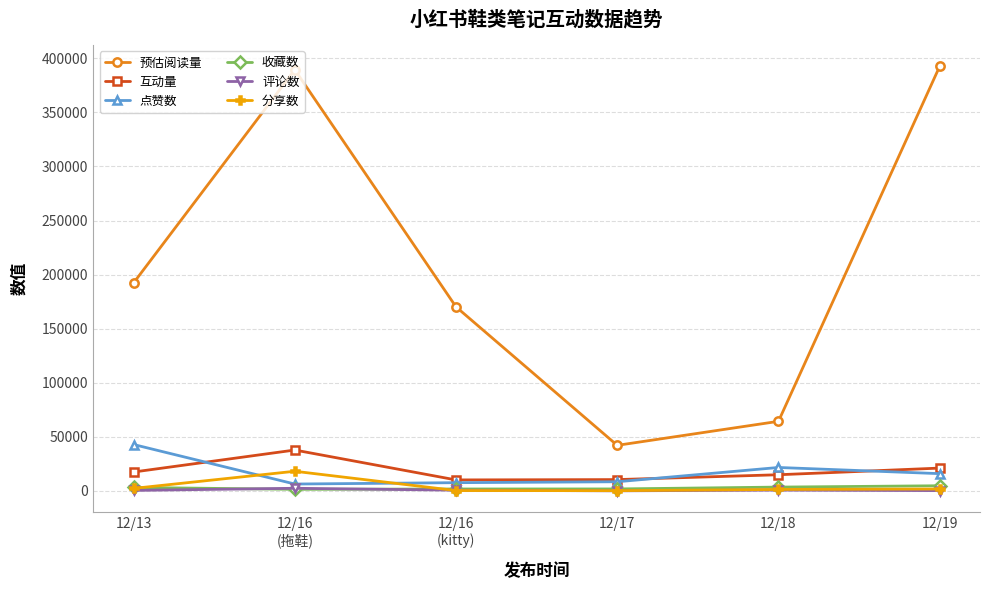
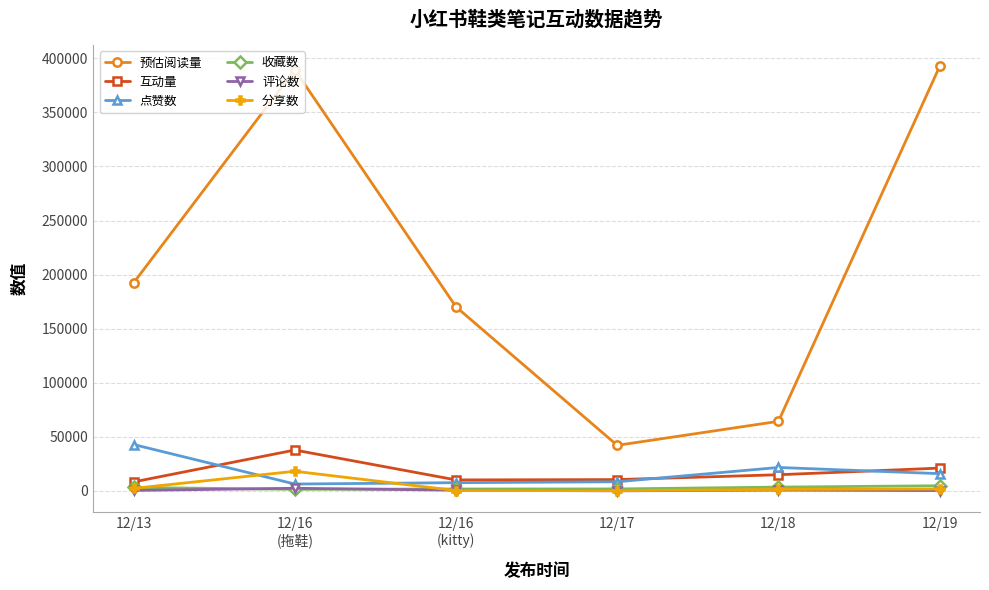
  {
    "互动量": {
-     "12/13": 18000,
+     "12/13": 8000,
      "12/16 (拖鞋)": 38000,
      "12/16 (kitty)": 10000,
      "12/18": 15000,
      "12/19": 21000
    },
    "点赞数": {
      "12/13": 43000,
      "12/16 (拖鞋)": 6000,
      "12/16 (kitty)": 8000,
      "12/18": 22000,
      "12/19": 16000
    },
    "收藏数": {
      "12/19": 5000
    }
  }
